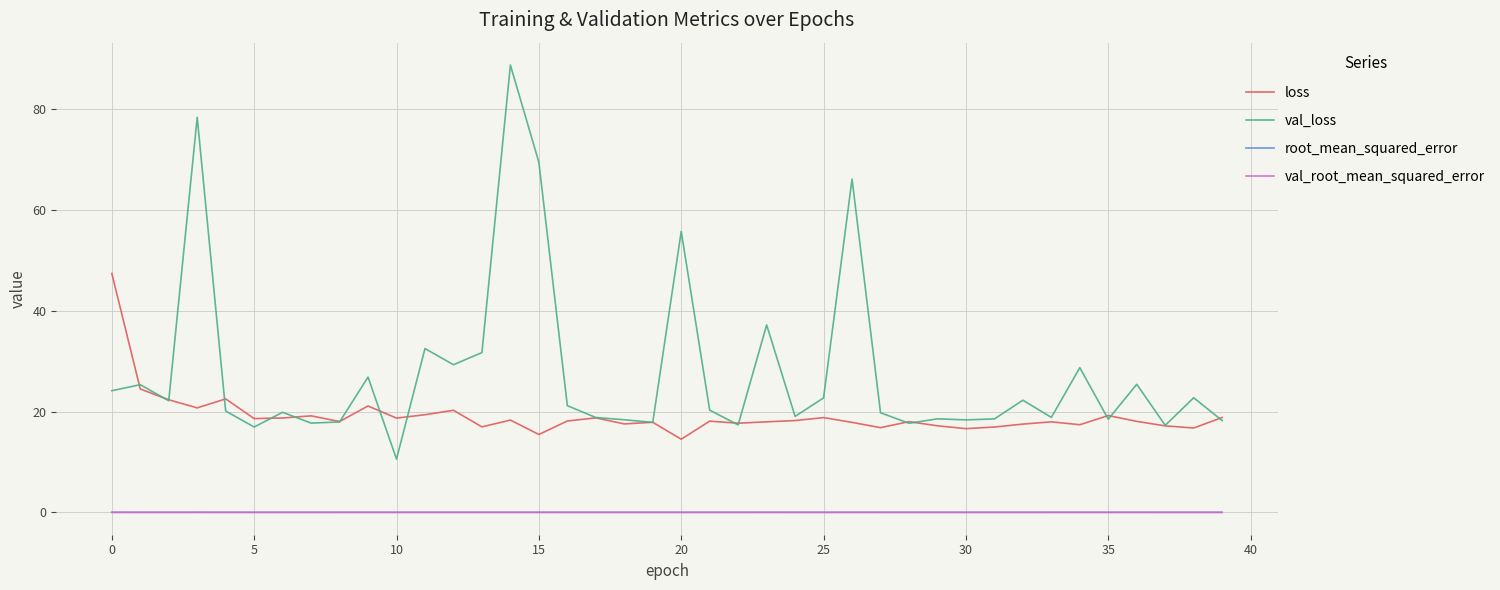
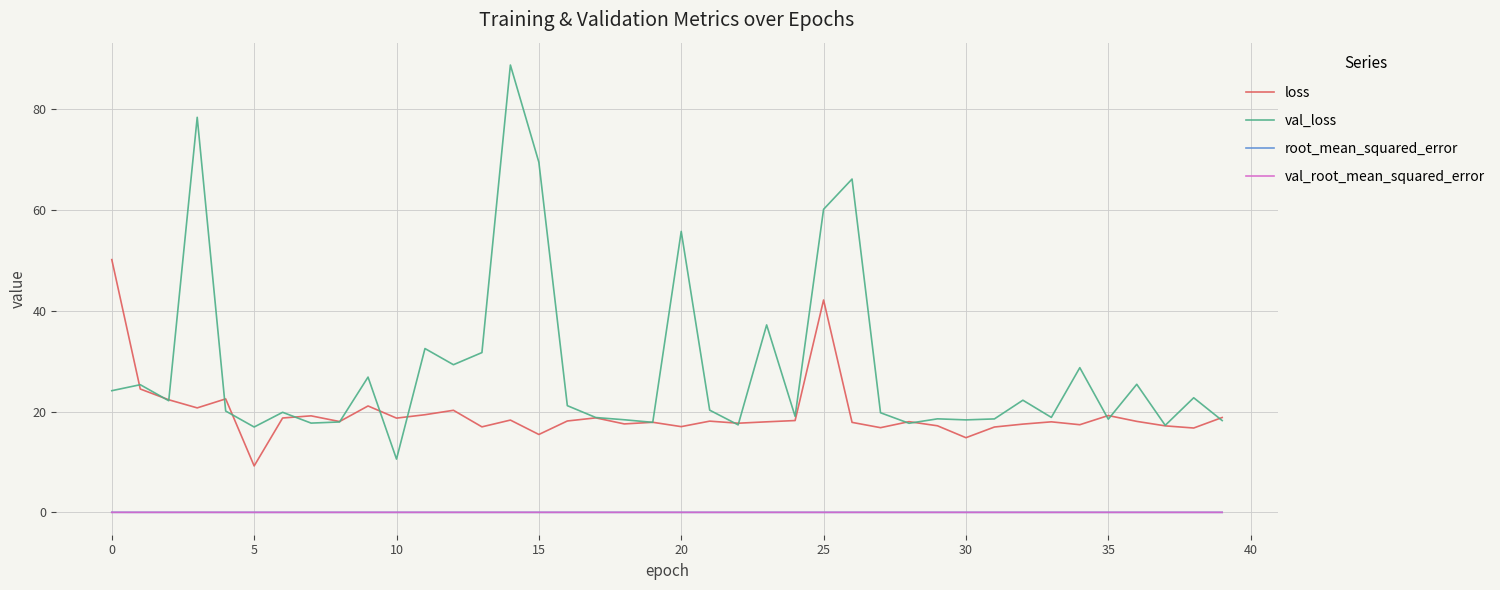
  {
    "loss": {
-     "0": 47,
-     "5": 19,
+     "0": 50,
+     "5": 9,
      "10": 19,
      "15": 15,
-     "20": 15,
-     "25": 19,
-     "30": 17,
+     "20": 17,
+     "25": 42,
+     "30": 15,
      "35": 19
    },
    "val_loss": {
      "0": 24,
      "5": 17,
      "10": 11,
      "15": 70,
      "20": 56,
-     "25": 23,
+     "25": 60,
      "30": 18,
      "35": 18
    },
    "val_root_mean_squared_error": {
      "0": 0,
      "5": 0,
      "10": 0,
      "15": 0,
      "20": 0,
      "25": 0,
      "30": 0,
      "35": 0
    }
  }
